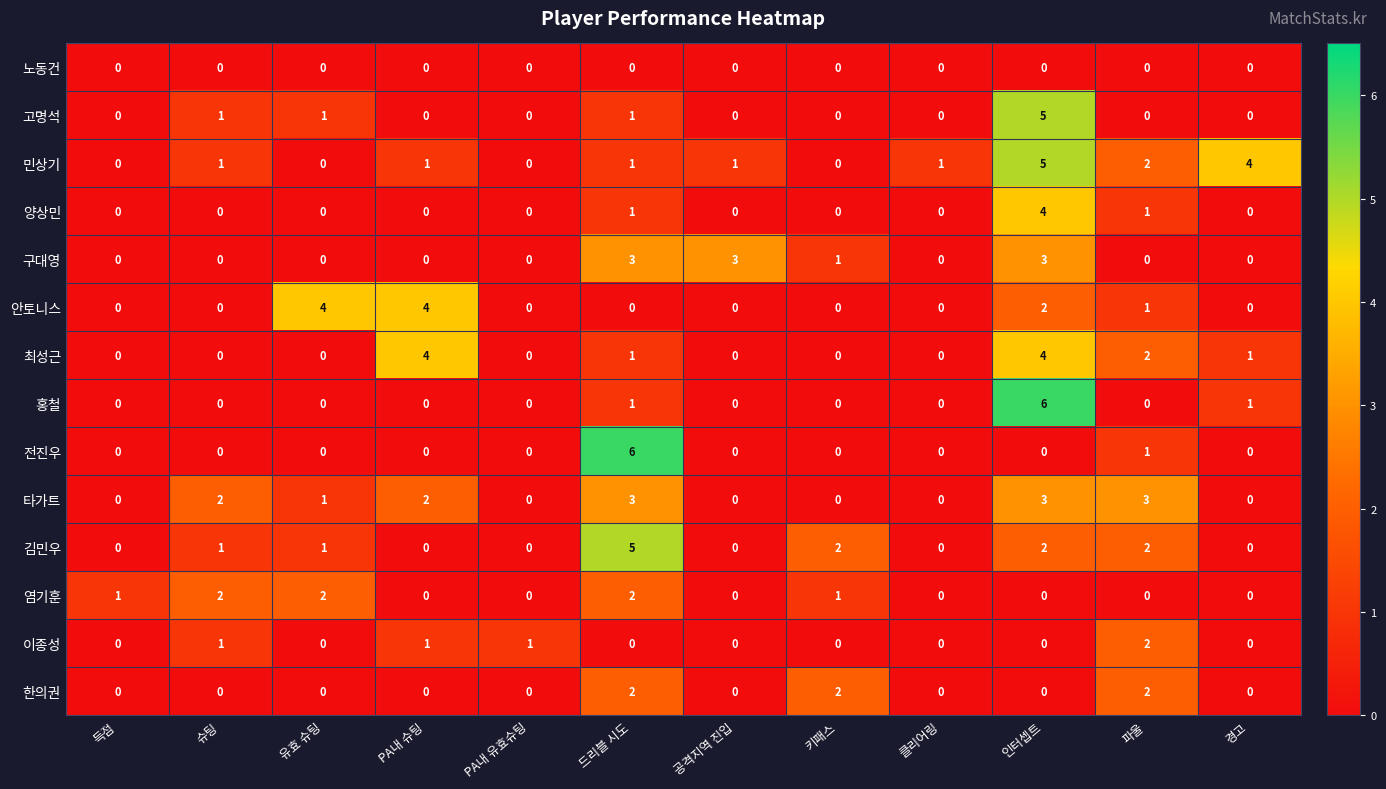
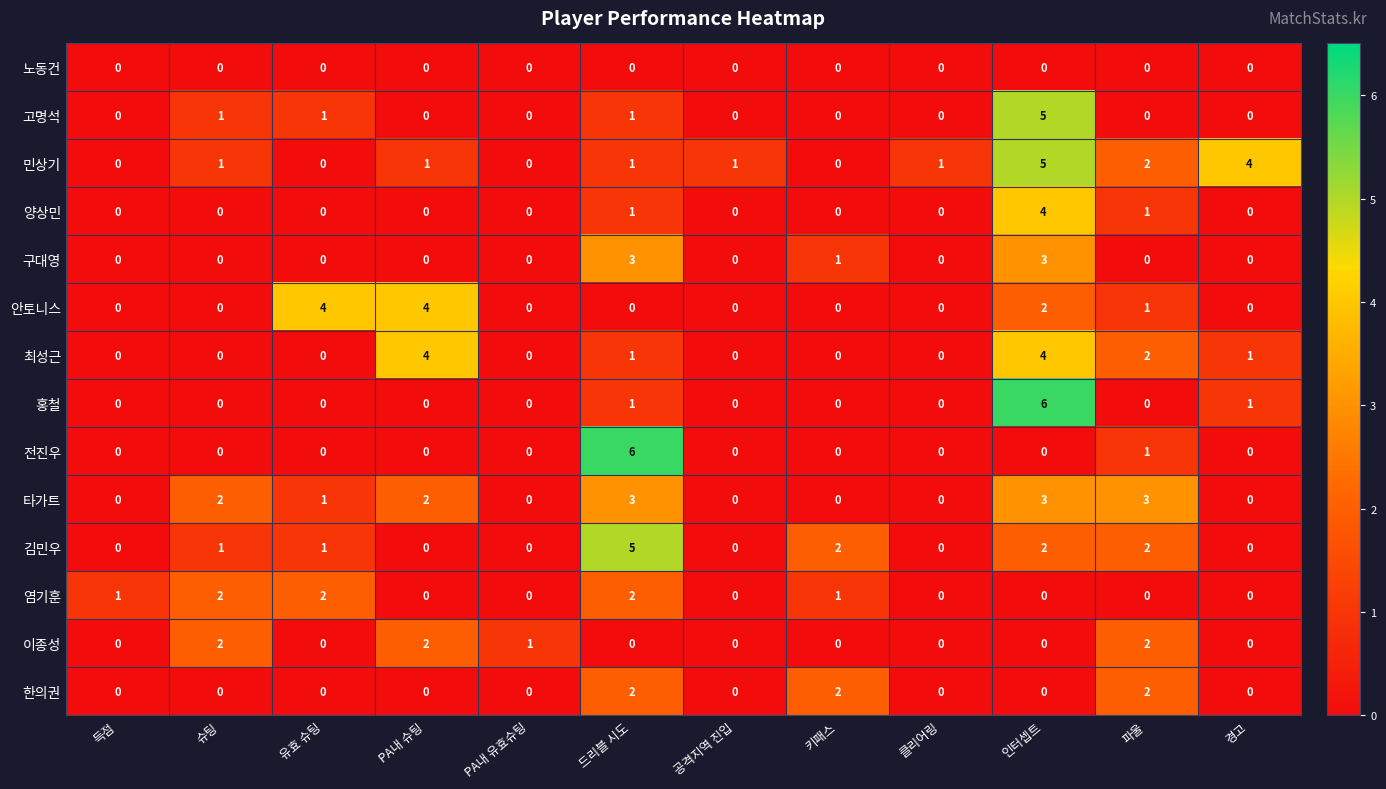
  {
    "노동건": {
      "득점": 0,
      "슈팅": 0,
      "유효 슈팅": 0,
      "PA내 슈팅": 0,
      "PA내 유효슈팅": 0,
      "드리블 시도": 0,
      "공격지역 진입": 0,
      "키패스": 0,
      "클리어링": 0,
      "인터셉트": 0,
      "파울": 0,
      "경고": 0
    },
    "고명석": {
      "득점": 0,
      "슈팅": 1,
      "유효 슈팅": 1,
      "PA내 슈팅": 0,
      "PA내 유효슈팅": 0,
      "드리블 시도": 1,
      "공격지역 진입": 0,
      "키패스": 0,
      "클리어링": 0,
      "인터셉트": 5,
      "파울": 0,
      "경고": 0
    },
    "민상기": {
      "득점": 0,
      "슈팅": 1,
      "유효 슈팅": 0,
      "PA내 슈팅": 1,
      "PA내 유효슈팅": 0,
      "드리블 시도": 1,
      "공격지역 진입": 1,
      "키패스": 0,
      "클리어링": 1,
      "인터셉트": 5,
      "파울": 2,
      "경고": 4
    },
    "양상민": {
      "득점": 0,
      "슈팅": 0,
      "유효 슈팅": 0,
      "PA내 슈팅": 0,
      "PA내 유효슈팅": 0,
      "드리블 시도": 1,
      "공격지역 진입": 0,
      "키패스": 0,
      "클리어링": 0,
      "인터셉트": 4,
      "파울": 1,
      "경고": 0
    },
    "구대영": {
      "득점": 0,
      "슈팅": 0,
      "유효 슈팅": 0,
      "PA내 슈팅": 0,
      "PA내 유효슈팅": 0,
      "드리블 시도": 3,
-     "공격지역 진입": 3,
+     "공격지역 진입": 0,
      "키패스": 1,
      "클리어링": 0,
      "인터셉트": 3,
      "파울": 0,
      "경고": 0
    },
    "안토니스": {
      "득점": 0,
      "슈팅": 0,
      "유효 슈팅": 4,
      "PA내 슈팅": 4,
      "PA내 유효슈팅": 0,
      "드리블 시도": 0,
      "공격지역 진입": 0,
      "키패스": 0,
      "클리어링": 0,
      "인터셉트": 2,
      "파울": 1,
      "경고": 0
    },
    "최성근": {
      "득점": 0,
      "슈팅": 0,
      "유효 슈팅": 0,
      "PA내 슈팅": 4,
      "PA내 유효슈팅": 0,
      "드리블 시도": 1,
      "공격지역 진입": 0,
      "키패스": 0,
      "클리어링": 0,
      "인터셉트": 4,
      "파울": 2,
      "경고": 1
    },
    "홍철": {
      "득점": 0,
      "슈팅": 0,
      "유효 슈팅": 0,
      "PA내 슈팅": 0,
      "PA내 유효슈팅": 0,
      "드리블 시도": 1,
      "공격지역 진입": 0,
      "키패스": 0,
      "클리어링": 0,
      "인터셉트": 6,
      "파울": 0,
      "경고": 1
    },
    "전진우": {
      "득점": 0,
      "슈팅": 0,
      "유효 슈팅": 0,
      "PA내 슈팅": 0,
      "PA내 유효슈팅": 0,
      "드리블 시도": 6,
      "공격지역 진입": 0,
      "키패스": 0,
      "클리어링": 0,
      "인터셉트": 0,
      "파울": 1,
      "경고": 0
    },
    "타가트": {
      "득점": 0,
      "슈팅": 2,
      "유효 슈팅": 1,
      "PA내 슈팅": 2,
      "PA내 유효슈팅": 0,
      "드리블 시도": 3,
      "공격지역 진입": 0,
      "키패스": 0,
      "클리어링": 0,
      "인터셉트": 3,
      "파울": 3,
      "경고": 0
    },
    "김민우": {
      "득점": 0,
      "슈팅": 1,
      "유효 슈팅": 1,
      "PA내 슈팅": 0,
      "PA내 유효슈팅": 0,
      "드리블 시도": 5,
      "공격지역 진입": 0,
      "키패스": 2,
      "클리어링": 0,
      "인터셉트": 2,
      "파울": 2,
      "경고": 0
    },
    "염기훈": {
      "득점": 1,
      "슈팅": 2,
      "유효 슈팅": 2,
      "PA내 슈팅": 0,
      "PA내 유효슈팅": 0,
      "드리블 시도": 2,
      "공격지역 진입": 0,
      "키패스": 1,
      "클리어링": 0,
      "인터셉트": 0,
      "파울": 0,
      "경고": 0
    },
    "이종성": {
      "득점": 0,
-     "슈팅": 1,
+     "슈팅": 2,
      "유효 슈팅": 0,
-     "PA내 슈팅": 1,
+     "PA내 슈팅": 2,
      "PA내 유효슈팅": 1,
      "드리블 시도": 0,
      "공격지역 진입": 0,
      "키패스": 0,
      "클리어링": 0,
      "인터셉트": 0,
      "파울": 2,
      "경고": 0
    },
    "한의권": {
      "득점": 0,
      "슈팅": 0,
      "유효 슈팅": 0,
      "PA내 슈팅": 0,
      "PA내 유효슈팅": 0,
      "드리블 시도": 2,
      "공격지역 진입": 0,
      "키패스": 2,
      "클리어링": 0,
      "인터셉트": 0,
      "파울": 2,
      "경고": 0
    }
  }
